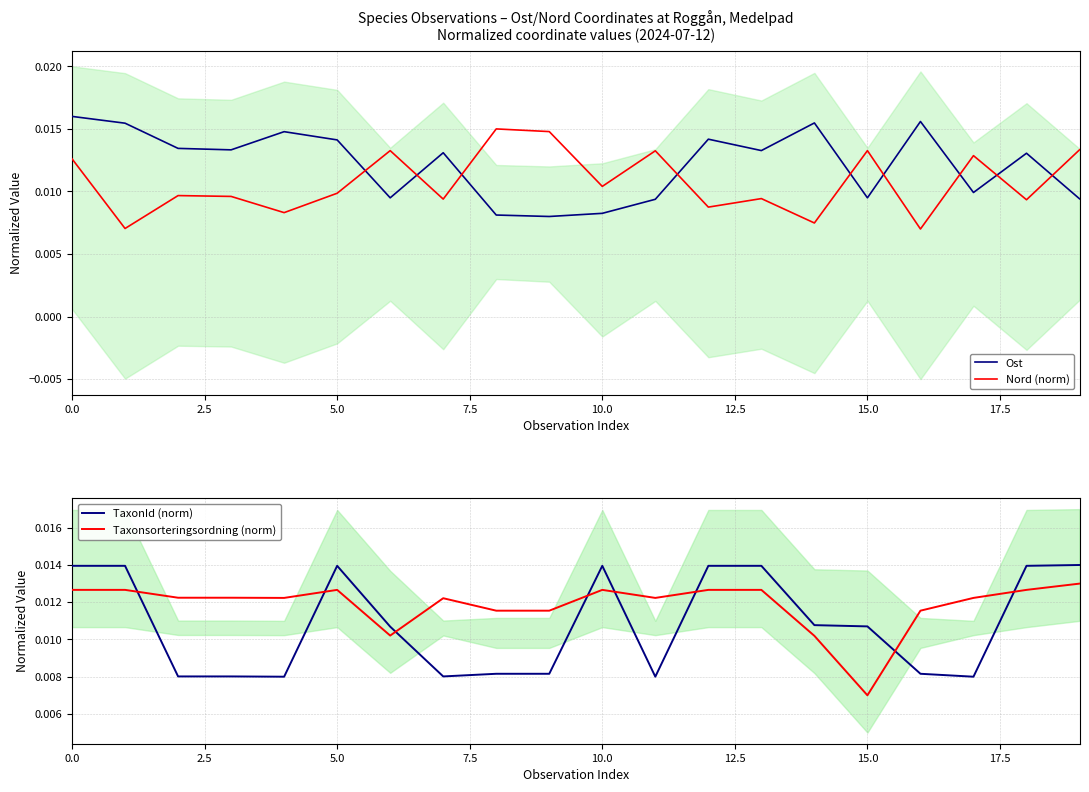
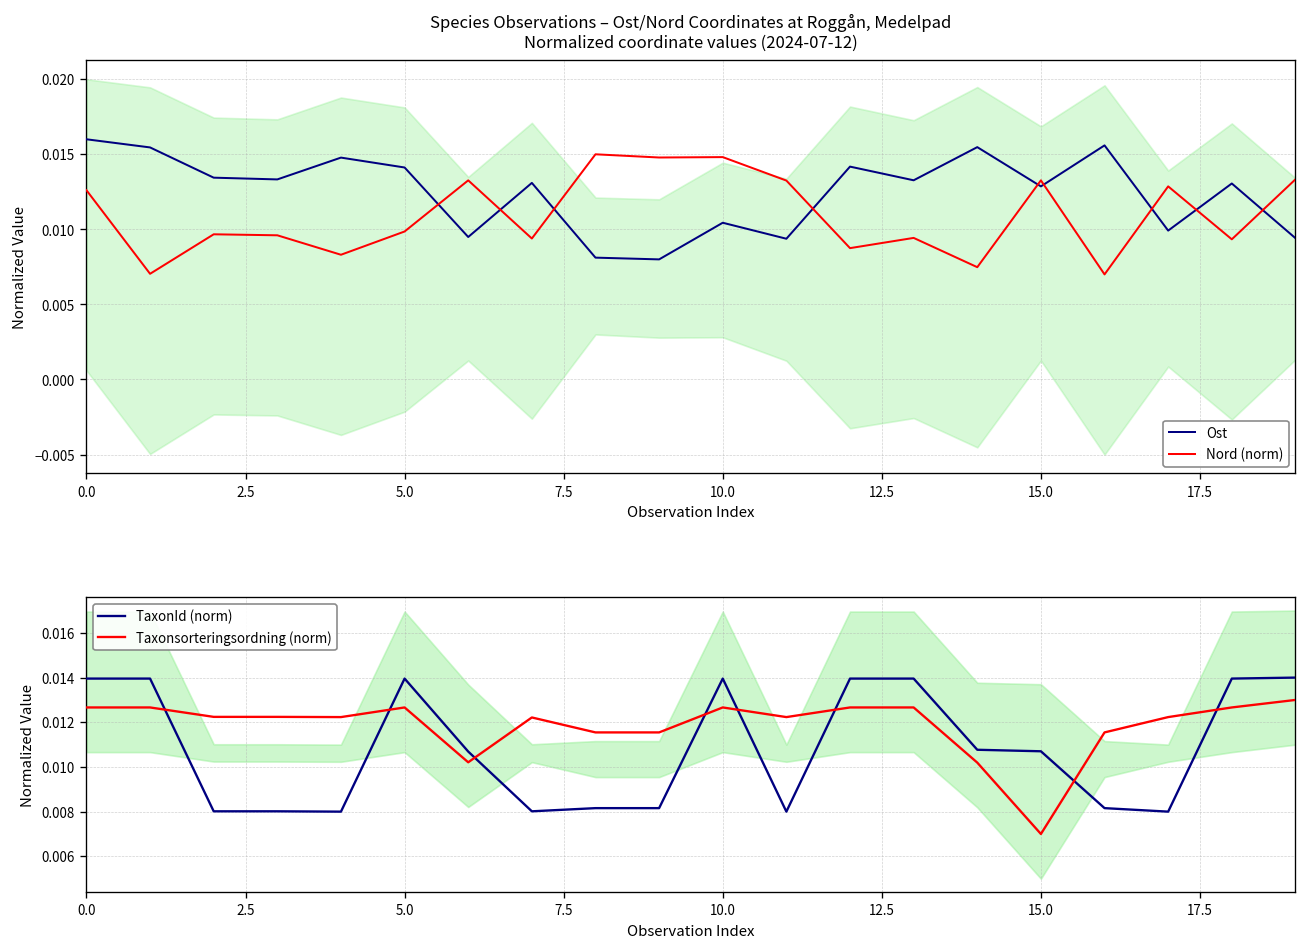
  {
    "Species Observations – Ost/Nord Coordinates at Roggån, Medelpad Normalized coordinate values (2024-07-12)": {
      "Ost": {
        "0.0": 0.0160,
        "5.0": 0.0141,
-       "10.0": 0.0083,
-       "15.0": 0.0095
+       "10.0": 0.0104,
+       "15.0": 0.0129
      },
      "Nord (norm)": {
        "0.0": 0.0126,
        "5.0": 0.0099,
-       "10.0": 0.0104,
+       "10.0": 0.0148,
        "15.0": 0.0133
      }
    }
  }
